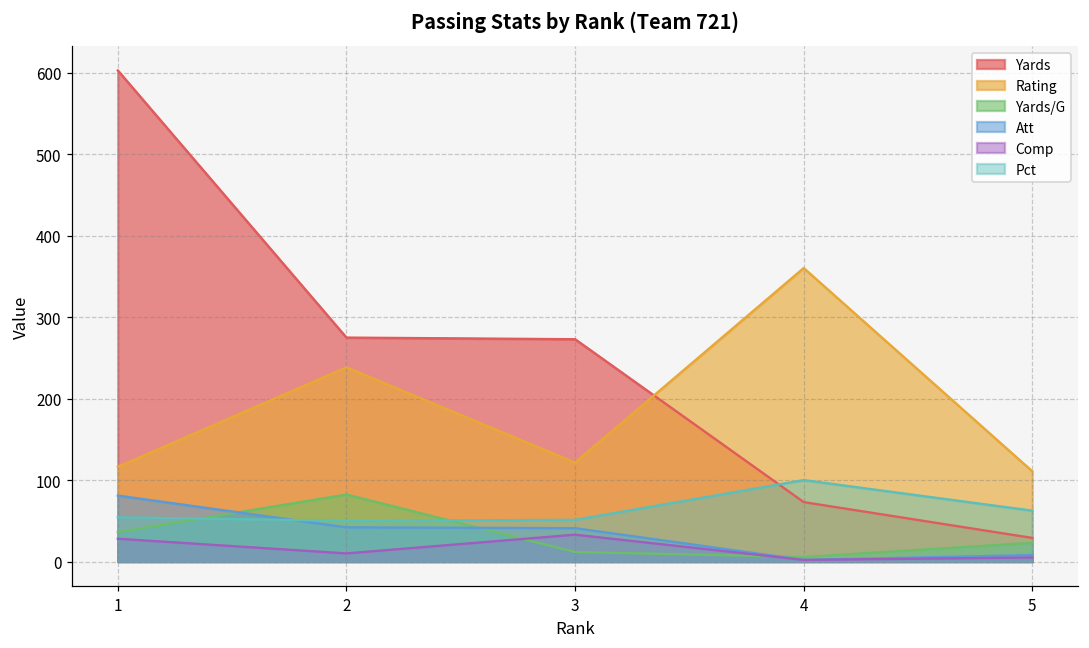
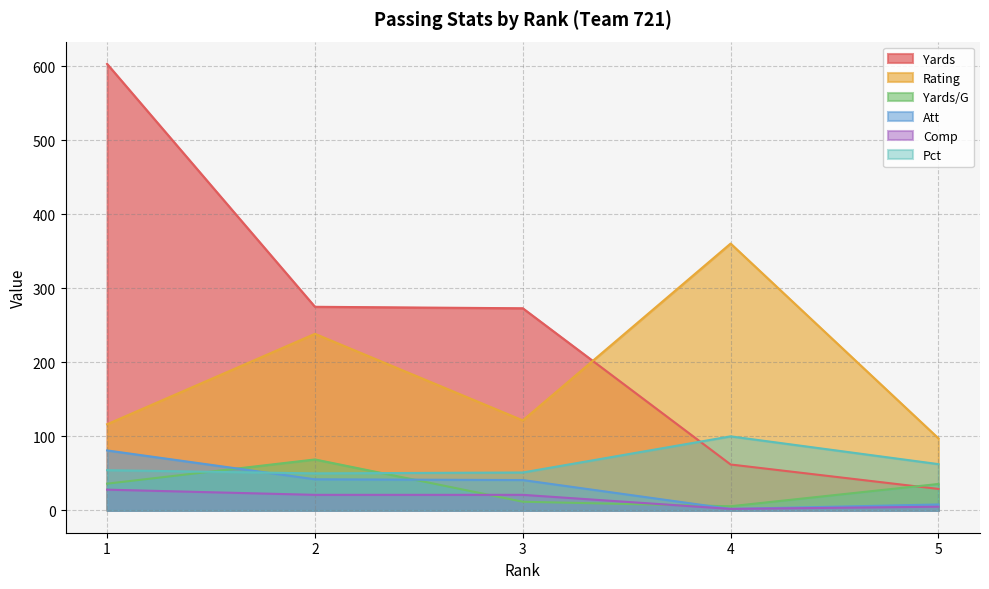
  {
    "Yards": {
      "1": 600,
      "2": 280,
      "3": 270,
-     "4": 70,
+     "4": 60,
      "5": 30
    },
    "Rating": {
      "1": 120,
      "2": 240,
      "3": 120,
      "4": 360,
-     "5": 110
+     "5": 100
    },
    "Yards/G": {
      "1": 40,
-     "2": 80,
+     "2": 70,
      "3": 10,
      "4": 10,
-     "5": 20
+     "5": 40
    },
    "Comp": {
      "1": 30,
-     "2": 10,
-     "3": 30
+     "2": 20,
+     "3": 20
    }
  }
